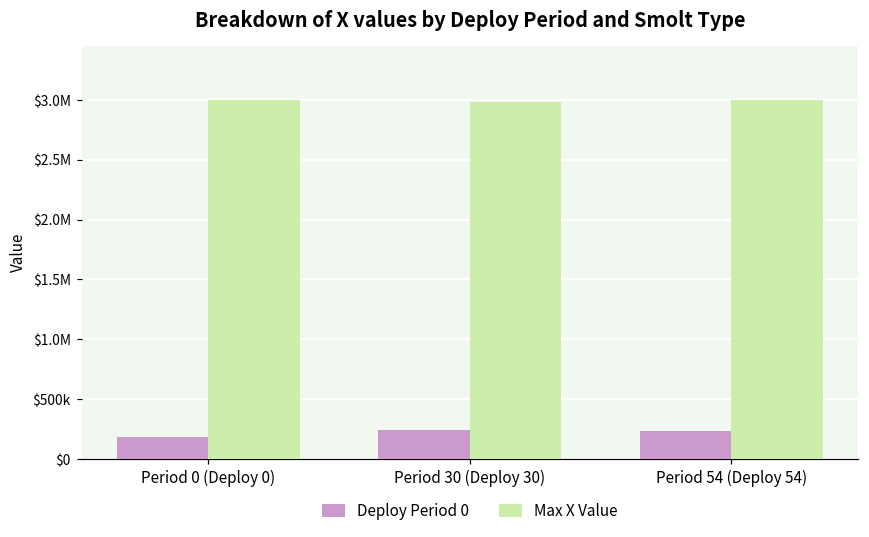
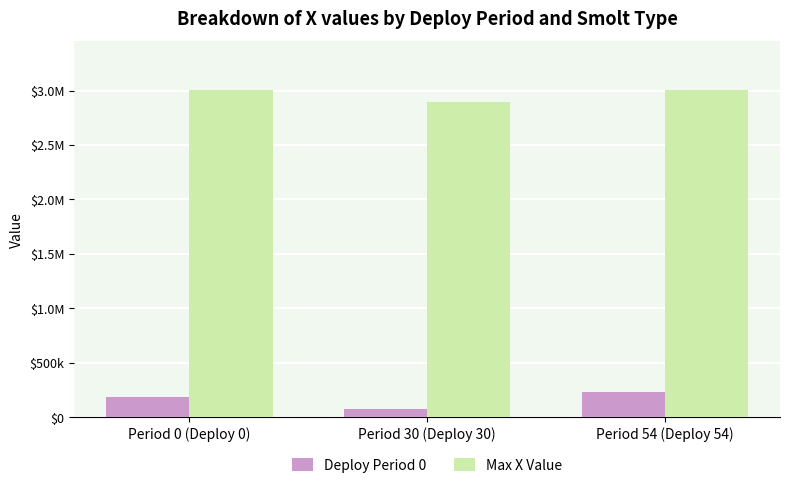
  {
    "Deploy Period 0": {
      "Period 0 (Deploy 0)": "$190000",
-     "Period 30 (Deploy 30)": "$240000",
+     "Period 30 (Deploy 30)": "$80000",
      "Period 54 (Deploy 54)": "$230000"
    },
    "Max X Value": {
      "Period 0 (Deploy 0)": "$3000000",
-     "Period 30 (Deploy 30)": "$2980000",
+     "Period 30 (Deploy 30)": "$2890000",
      "Period 54 (Deploy 54)": "$3000000"
    }
  }
